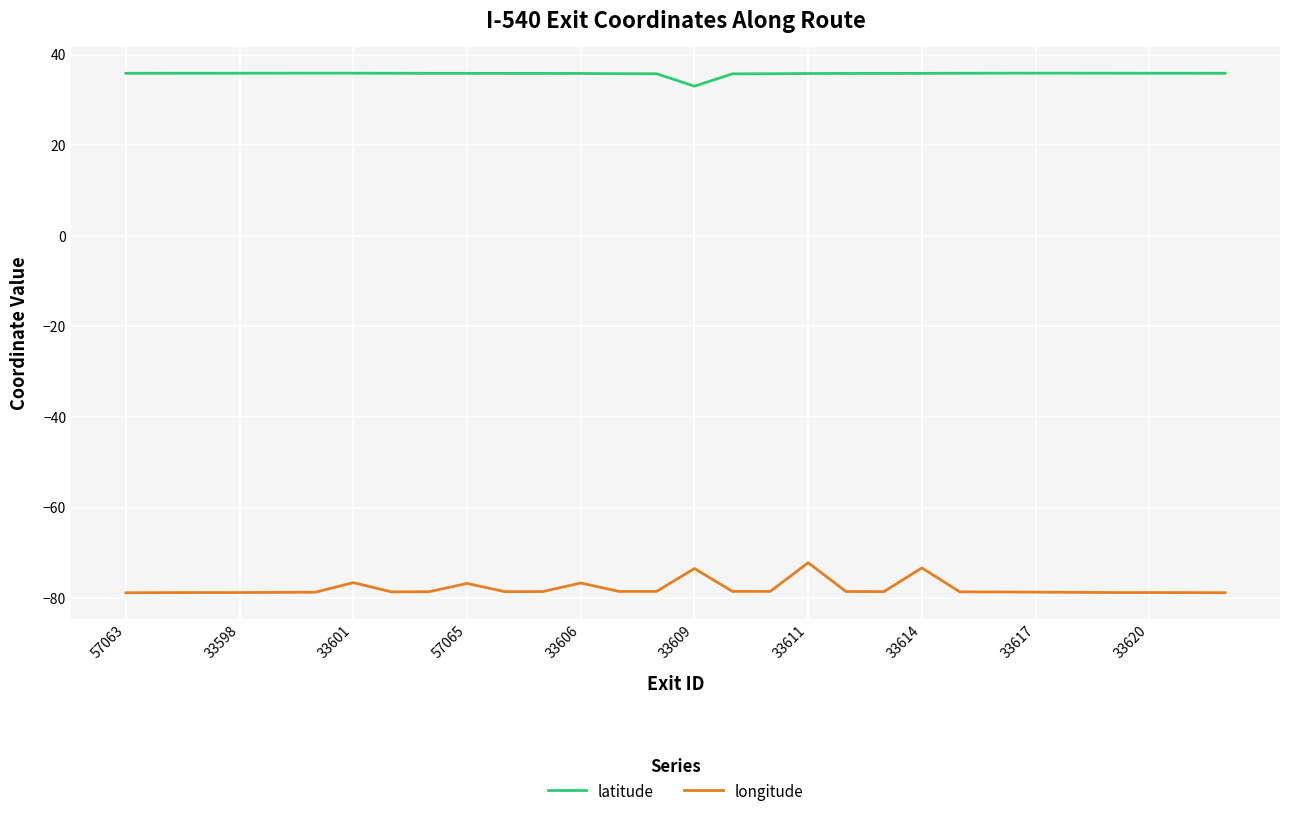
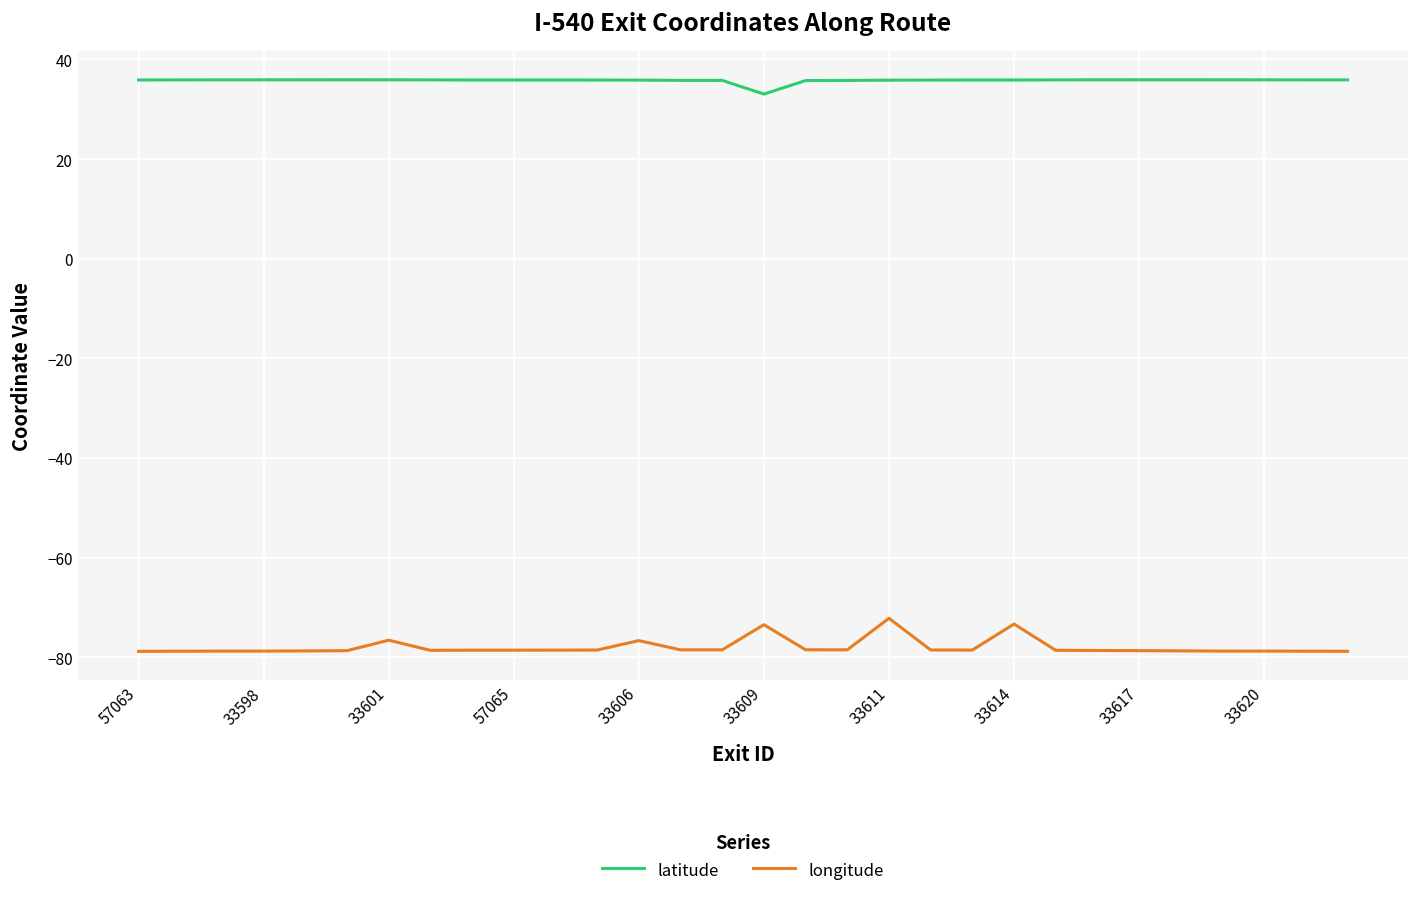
  {
    "latitude": {
      "57063": 36,
      "33598": 36,
      "33601": 36,
      "57065": 36,
      "33606": 36,
      "33609": 33,
      "33611": 36,
      "33614": 36,
      "33617": 36,
      "33620": 36
    },
    "longitude": {
      "57063": -79,
      "33598": -79,
      "33601": -77,
-     "57065": -77,
+     "57065": -79,
      "33606": -77,
      "33609": -73,
      "33611": -72,
      "33614": -73,
      "33617": -79,
      "33620": -79
    }
  }
